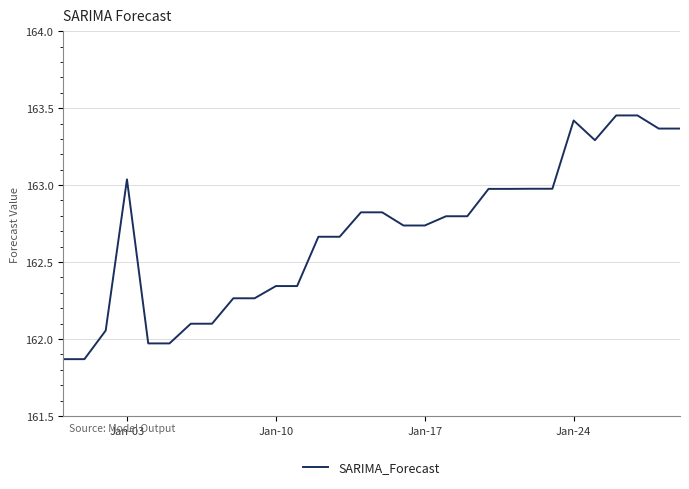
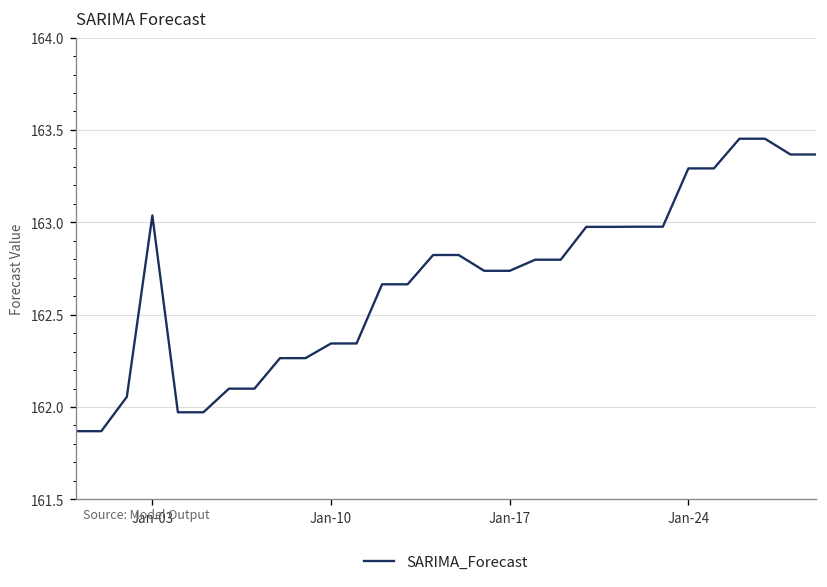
  {
    "Jan-03": 163.04,
    "Jan-10": 162.34,
    "Jan-17": 162.74,
-   "Jan-24": 163.42
+   "Jan-24": 163.29
  }
